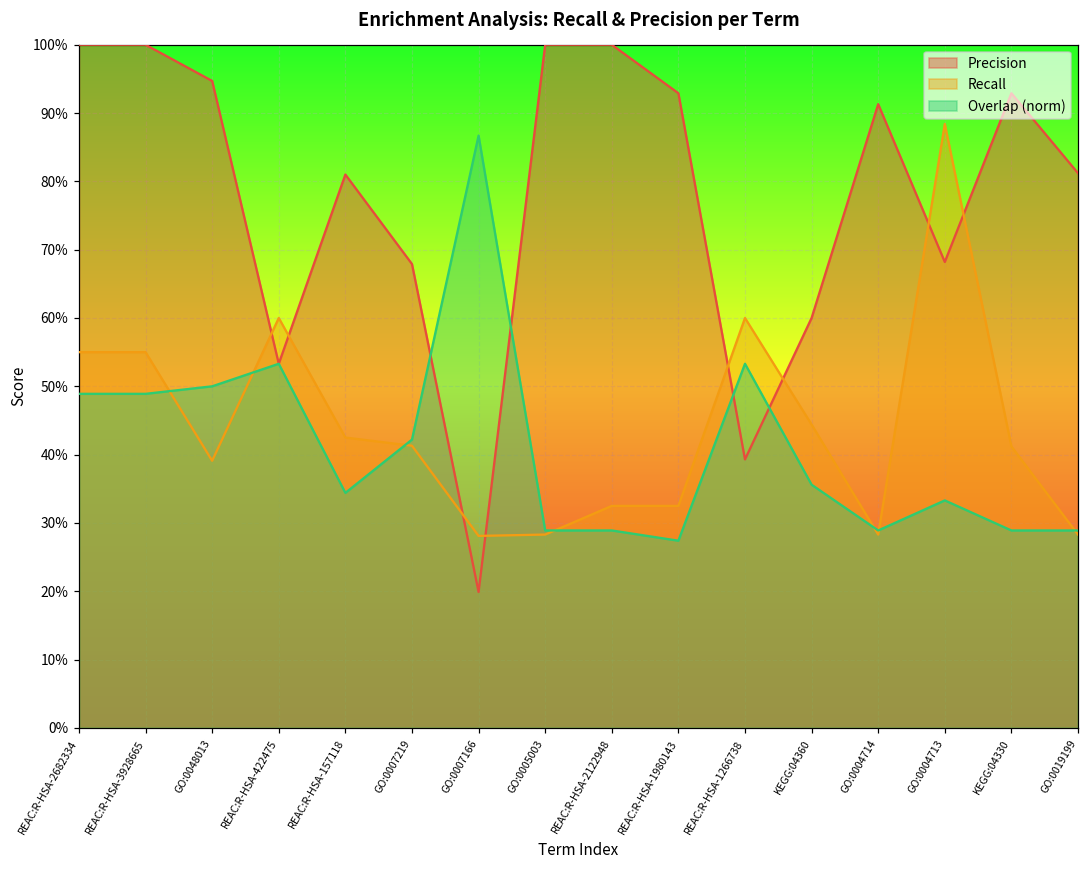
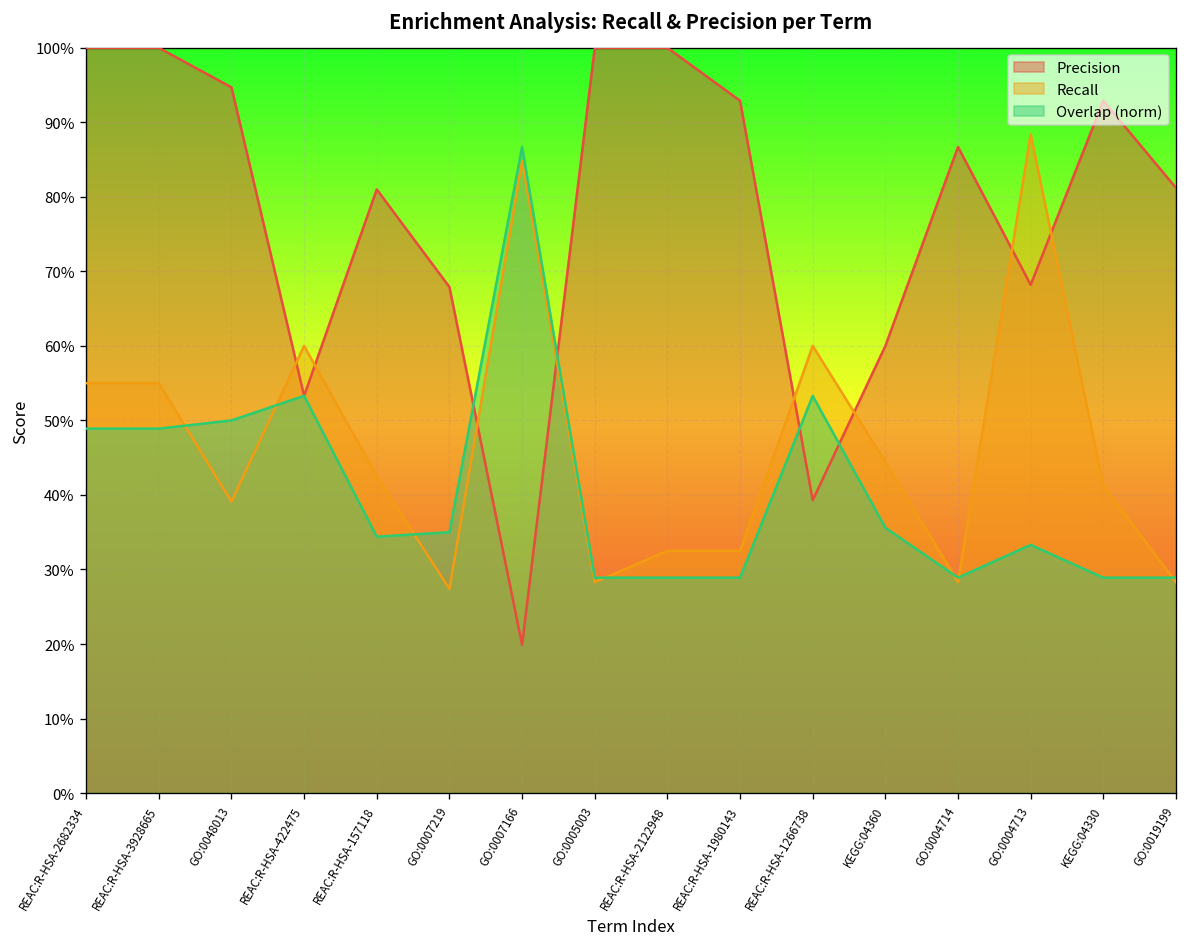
  {
    "Precision": {
      "REAC:R-HSA-2682334": "100%",
      "REAC:R-HSA-3928665": "100%",
      "GO:0048013": "95%",
      "REAC:R-HSA-157118": "81%",
      "GO:0007219": "68%",
      "GO:0007166": "20%",
      "GO:0005003": "100%",
      "REAC:R-HSA-2122948": "100%",
      "REAC:R-HSA-1980143": "93%",
      "REAC:R-HSA-1266738": "39%",
      "KEGG:04360": "60%",
-     "GO:0004714": "91%",
+     "GO:0004714": "87%",
      "GO:0004713": "68%",
      "GO:0019199": "81%"
    },
    "Recall": {
      "REAC:R-HSA-2682334": "55%",
      "REAC:R-HSA-3928665": "55%",
      "GO:0048013": "39%",
      "REAC:R-HSA-422475": "60%",
      "REAC:R-HSA-157118": "43%",
-     "GO:0007219": "41%",
-     "GO:0007166": "28%",
+     "GO:0007219": "27%",
+     "GO:0007166": "85%",
      "GO:0005003": "28%",
      "REAC:R-HSA-2122948": "33%",
      "REAC:R-HSA-1980143": "33%",
      "REAC:R-HSA-1266738": "60%",
      "KEGG:04360": "44%",
      "GO:0004714": "28%",
      "GO:0004713": "88%",
      "KEGG:04330": "41%",
      "GO:0019199": "28%"
    },
    "Overlap (norm)": {
      "REAC:R-HSA-2682334": "49%",
      "REAC:R-HSA-3928665": "49%",
      "GO:0048013": "50%",
      "REAC:R-HSA-157118": "34%",
-     "GO:0007219": "42%",
+     "GO:0007219": "35%",
      "GO:0007166": "87%",
      "GO:0005003": "29%",
      "REAC:R-HSA-2122948": "29%",
-     "REAC:R-HSA-1980143": "27%",
+     "REAC:R-HSA-1980143": "29%",
      "REAC:R-HSA-1266738": "53%",
      "KEGG:04360": "36%",
      "GO:0004714": "29%",
      "GO:0004713": "33%",
      "KEGG:04330": "29%",
      "GO:0019199": "29%"
    }
  }
